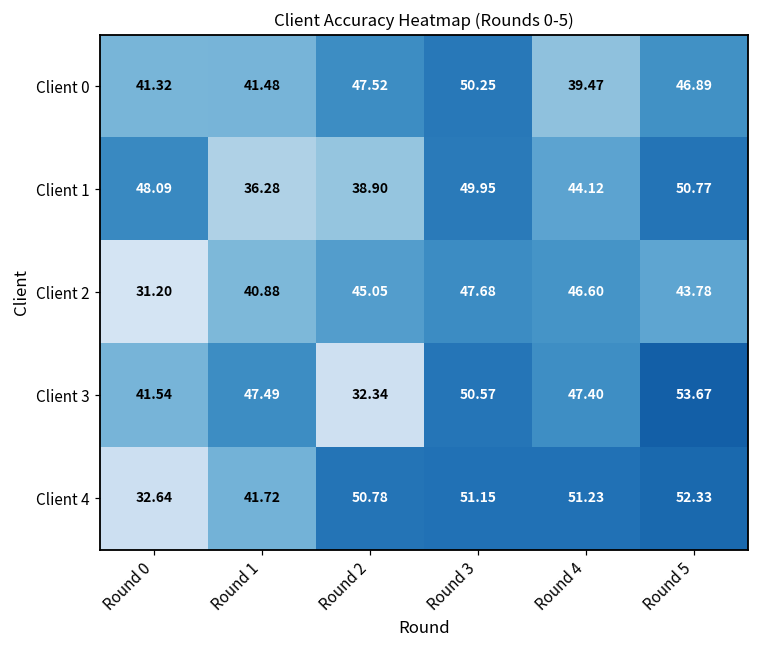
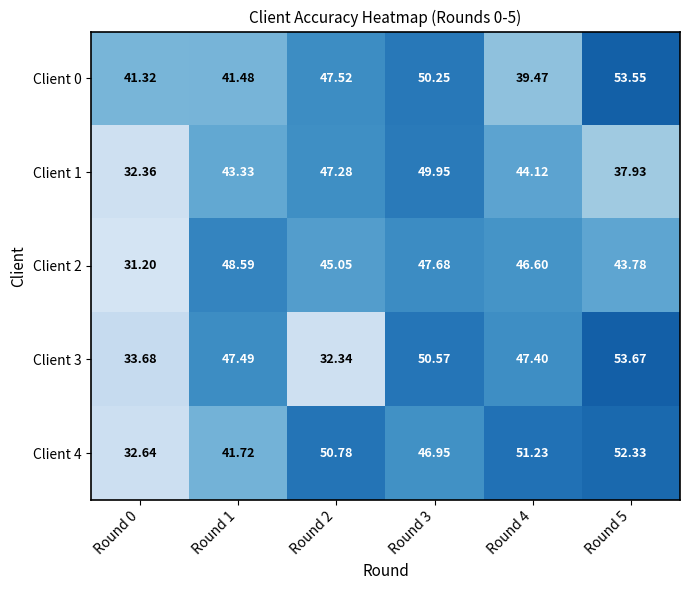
  {
    "Client 0": {
      "Round 0": 41.32,
      "Round 1": 41.48,
      "Round 2": 47.52,
      "Round 3": 50.25,
      "Round 4": 39.47,
-     "Round 5": 46.89
+     "Round 5": 53.55
    },
    "Client 1": {
-     "Round 0": 48.09,
-     "Round 1": 36.28,
-     "Round 2": 38.90,
+     "Round 0": 32.36,
+     "Round 1": 43.33,
+     "Round 2": 47.28,
      "Round 3": 49.95,
      "Round 4": 44.12,
-     "Round 5": 50.77
+     "Round 5": 37.93
    },
    "Client 2": {
      "Round 0": 31.20,
-     "Round 1": 40.88,
+     "Round 1": 48.59,
      "Round 2": 45.05,
      "Round 3": 47.68,
      "Round 4": 46.60,
      "Round 5": 43.78
    },
    "Client 3": {
-     "Round 0": 41.54,
+     "Round 0": 33.68,
      "Round 1": 47.49,
      "Round 2": 32.34,
      "Round 3": 50.57,
      "Round 4": 47.40,
      "Round 5": 53.67
    },
    "Client 4": {
      "Round 0": 32.64,
      "Round 1": 41.72,
      "Round 2": 50.78,
-     "Round 3": 51.15,
+     "Round 3": 46.95,
      "Round 4": 51.23,
      "Round 5": 52.33
    }
  }
